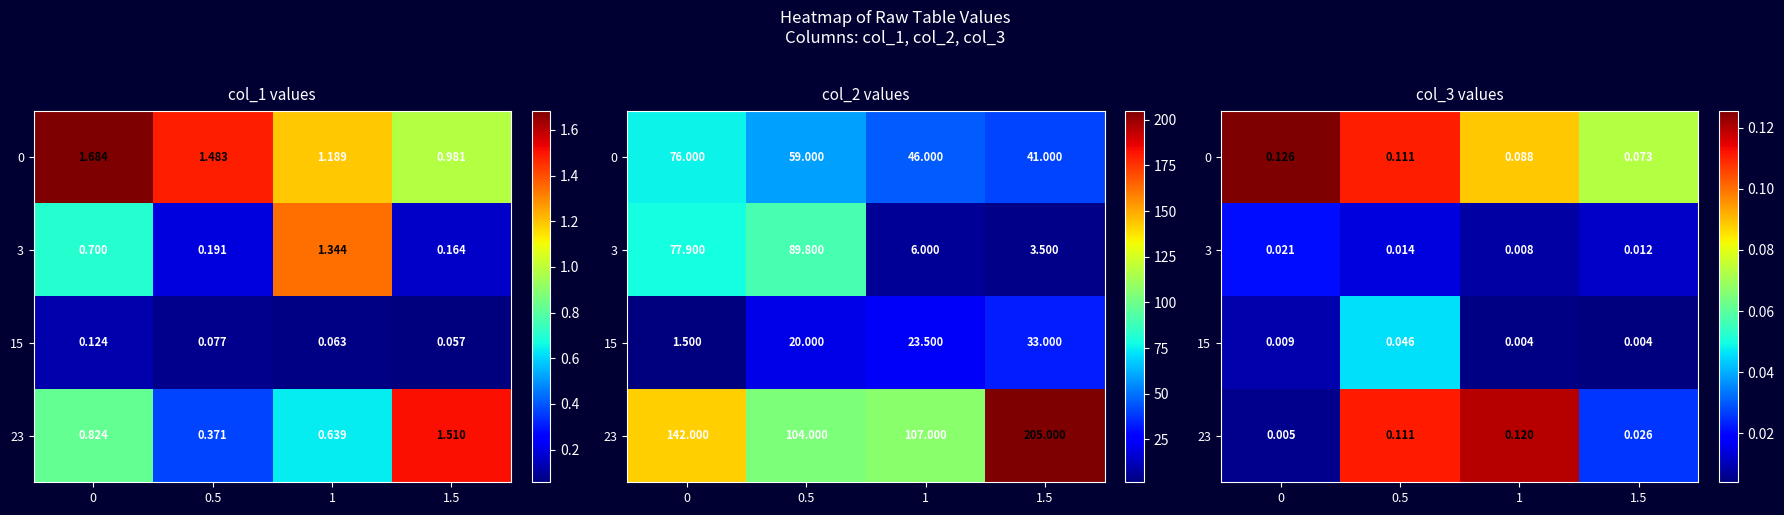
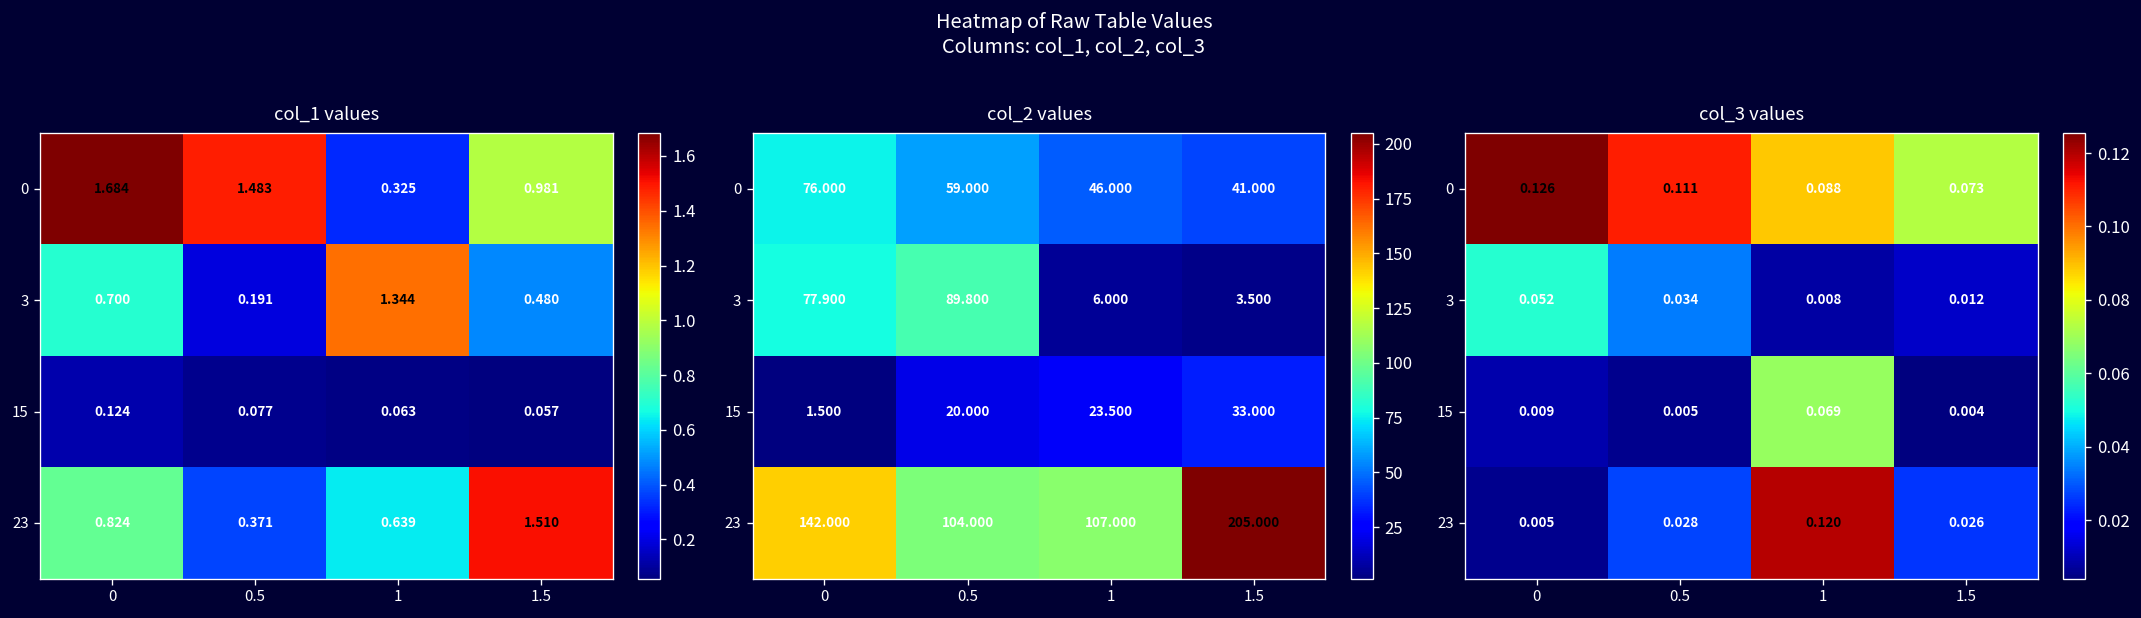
  {
    "col_1 values": {
      "0": {
        "0": 1.684,
        "0.5": 1.483,
-       "1": 1.189,
+       "1": 0.325,
        "1.5": 0.981
      },
      "3": {
        "0": 0.700,
        "0.5": 0.191,
        "1": 1.344,
-       "1.5": 0.164
+       "1.5": 0.480
      },
      "15": {
        "0": 0.124,
        "0.5": 0.077,
        "1": 0.063,
        "1.5": 0.057
      },
      "23": {
        "0": 0.824,
        "0.5": 0.371,
        "1": 0.639,
        "1.5": 1.510
      }
    },
    "col_2 values": {
      "0": {
        "0": 76.000,
        "0.5": 59.000,
        "1": 46.000,
        "1.5": 41.000
      },
      "3": {
        "0": 77.900,
        "0.5": 89.800,
        "1": 6.000,
        "1.5": 3.500
      },
      "15": {
        "0": 1.500,
        "0.5": 20.000,
        "1": 23.500,
        "1.5": 33.000
      },
      "23": {
        "0": 142.000,
        "0.5": 104.000,
        "1": 107.000,
        "1.5": 205.000
      }
    },
    "col_3 values": {
      "0": {
        "0": 0.126,
        "0.5": 0.111,
        "1": 0.088,
        "1.5": 0.073
      },
      "3": {
-       "0": 0.021,
-       "0.5": 0.014,
+       "0": 0.052,
+       "0.5": 0.034,
        "1": 0.008,
        "1.5": 0.012
      },
      "15": {
        "0": 0.009,
-       "0.5": 0.046,
-       "1": 0.004,
+       "0.5": 0.005,
+       "1": 0.069,
        "1.5": 0.004
      },
      "23": {
        "0": 0.005,
-       "0.5": 0.111,
+       "0.5": 0.028,
        "1": 0.120,
        "1.5": 0.026
      }
    }
  }
